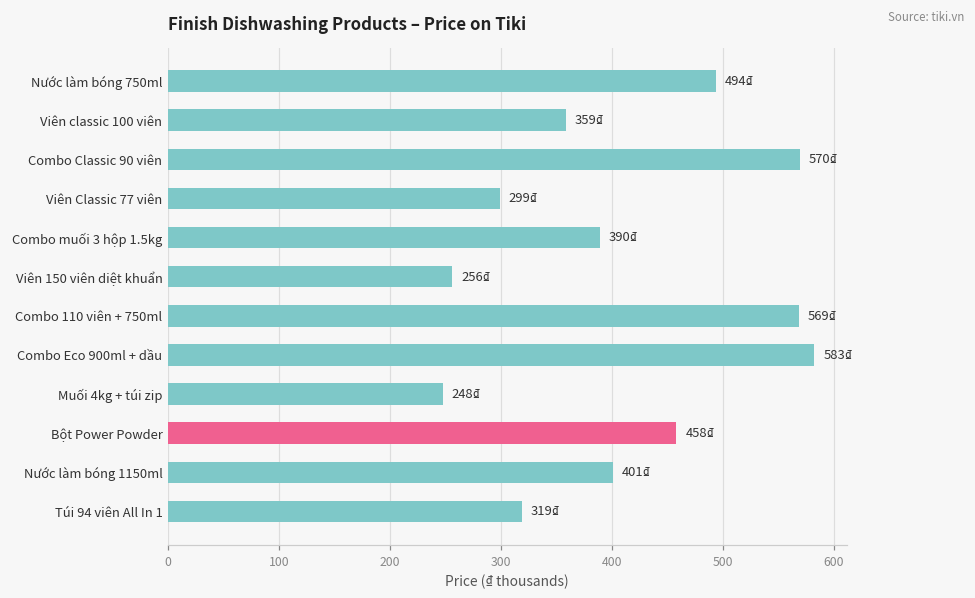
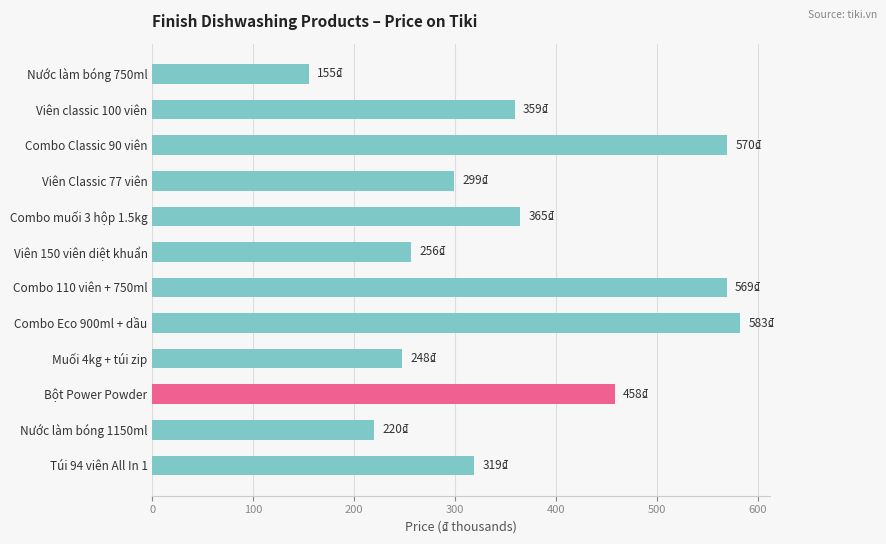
  {
-   "Nước làm bóng 750ml": "494₫",
+   "Nước làm bóng 750ml": "155₫",
    "Viên classic 100 viên": "359₫",
    "Combo Classic 90 viên": "570₫",
    "Viên Classic 77 viên": "299₫",
-   "Combo muối 3 hộp 1.5kg": "390₫",
+   "Combo muối 3 hộp 1.5kg": "365₫",
    "Viên 150 viên diệt khuẩn": "256₫",
    "Combo 110 viên + 750ml": "569₫",
    "Combo Eco 900ml + dầu": "583₫",
    "Muối 4kg + túi zip": "248₫",
    "Bột Power Powder": "458₫",
-   "Nước làm bóng 1150ml": "401₫",
+   "Nước làm bóng 1150ml": "220₫",
    "Túi 94 viên All In 1": "319₫"
  }
